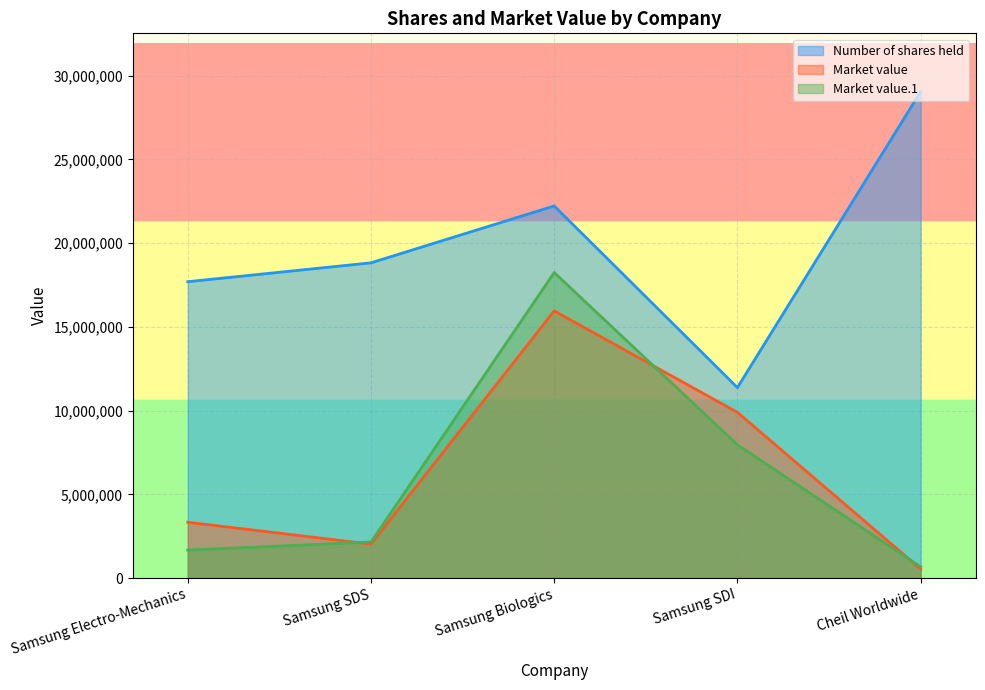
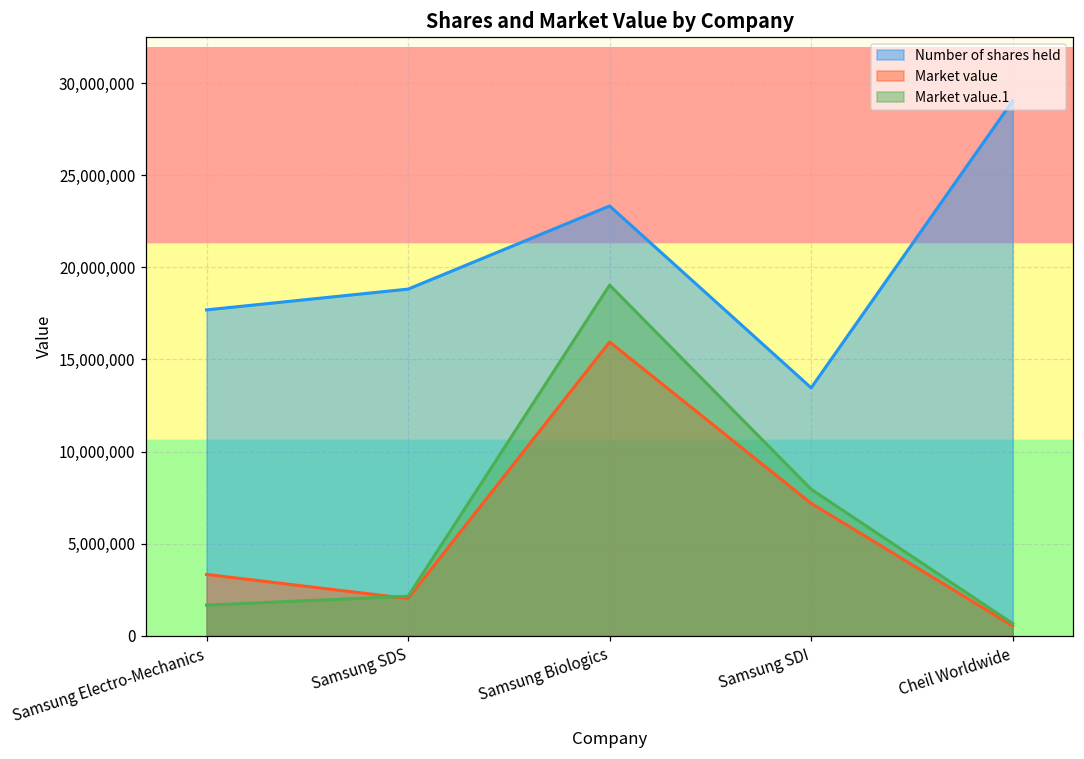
  {
    "Number of shares held": {
      "Samsung Electro-Mechanics": "17,700,000",
      "Samsung SDS": "18,800,000",
-     "Samsung Biologics": "22,200,000",
-     "Samsung SDI": "11,400,000"
+     "Samsung Biologics": "23,300,000",
+     "Samsung SDI": "13,500,000"
    },
    "Market value": {
      "Samsung Electro-Mechanics": "3,300,000",
      "Samsung Biologics": "16,000,000",
-     "Samsung SDI": "9,900,000"
+     "Samsung SDI": "7,200,000"
    },
    "Market value.1": {
      "Samsung Electro-Mechanics": "1,700,000",
-     "Samsung Biologics": "18,200,000",
+     "Samsung Biologics": "19,000,000",
      "Samsung SDI": "8,000,000"
    }
  }
